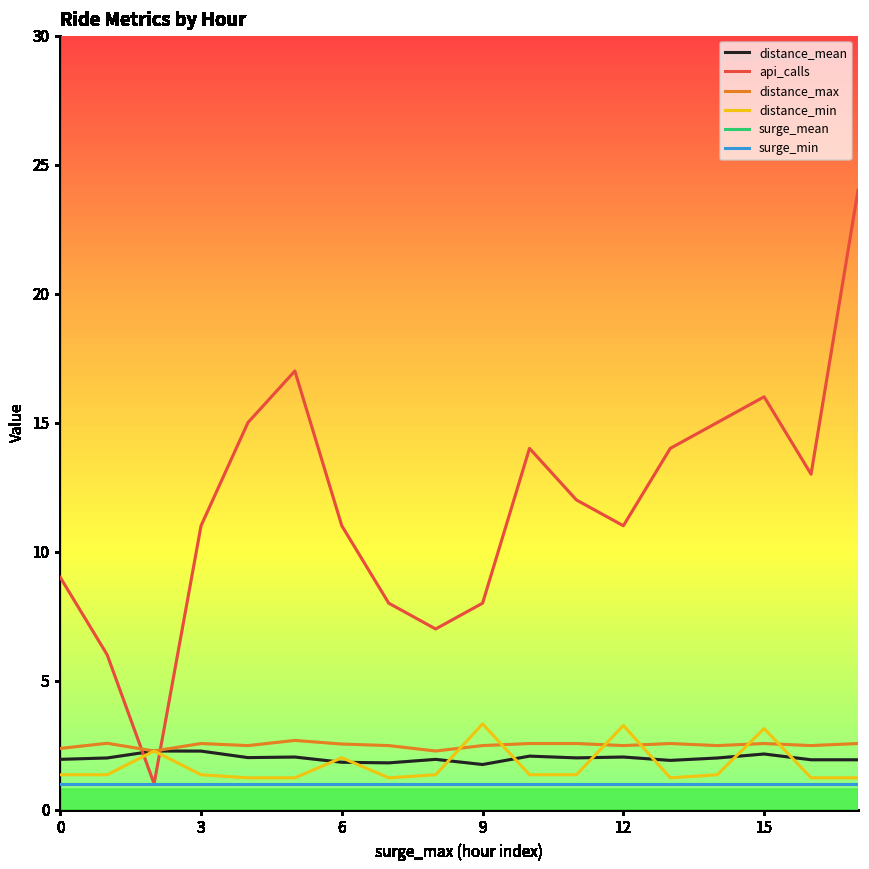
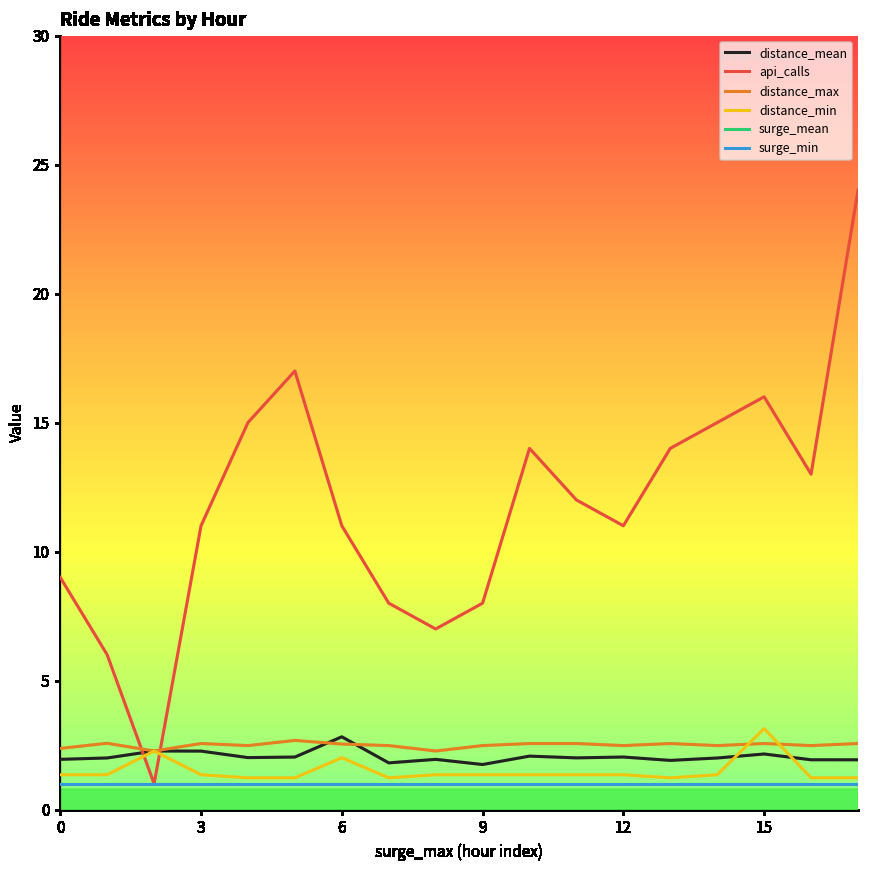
  {
    "distance_mean": {
      "0": 1.9,
      "3": 2.3,
-     "6": 1.8,
+     "6": 2.8,
      "9": 1.7,
      "12": 2.0,
      "15": 2.2
    },
    "distance_min": {
      "0": 1.4,
      "3": 1.4,
      "6": 2.0,
-     "9": 3.3,
-     "12": 3.3,
+     "9": 1.4,
+     "12": 1.4,
      "15": 3.1
    },
    "surge_min": {
      "0": 1.0,
      "3": 1.0,
      "6": 1.0,
      "9": 1.0,
      "12": 1.0,
      "15": 1.0
    }
  }
